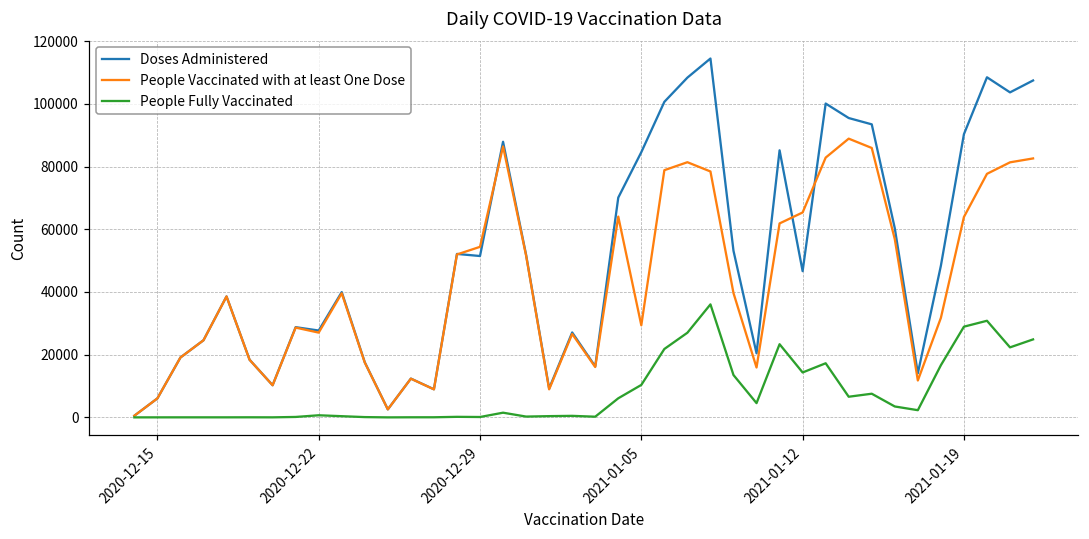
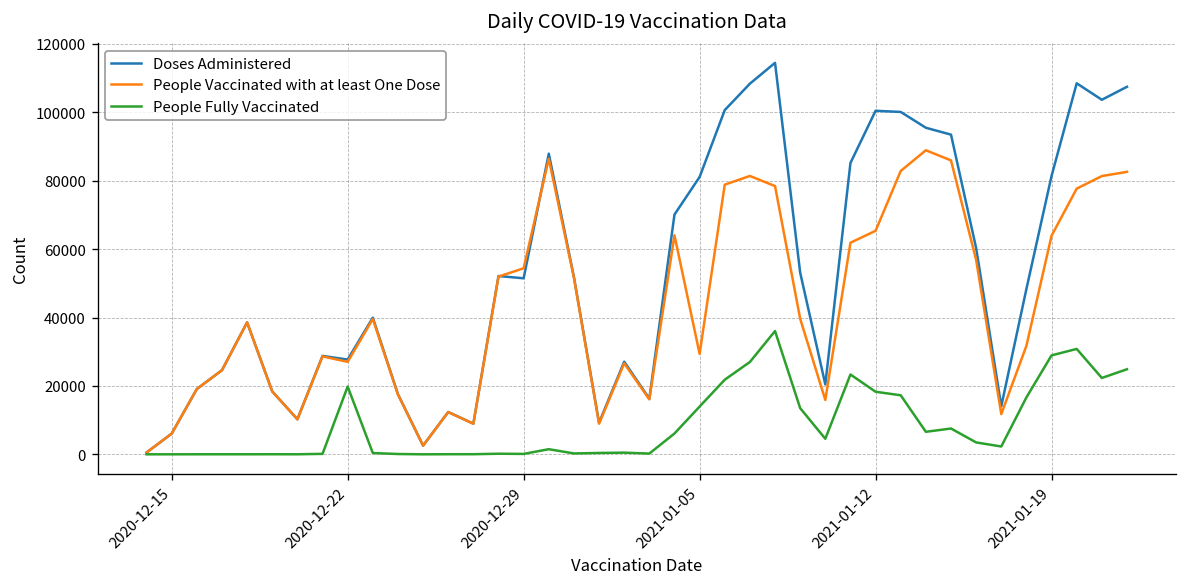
  {
    "Doses Administered": {
      "2020-12-29": 51000,
-     "2021-01-05": 85000,
-     "2021-01-12": 47000,
-     "2021-01-19": 90000
+     "2021-01-05": 81000,
+     "2021-01-12": 100000,
+     "2021-01-19": 81000
    },
    "People Vaccinated with at least One Dose": {
      "2020-12-29": 54000,
      "2021-01-05": 29000,
      "2021-01-12": 65000,
      "2021-01-19": 64000
    },
    "People Fully Vaccinated": {
      "2020-12-15": 0,
-     "2020-12-22": 1000,
+     "2020-12-22": 20000,
      "2020-12-29": 0,
-     "2021-01-05": 10000,
-     "2021-01-12": 14000,
+     "2021-01-05": 14000,
+     "2021-01-12": 18000,
      "2021-01-19": 29000
    }
  }
